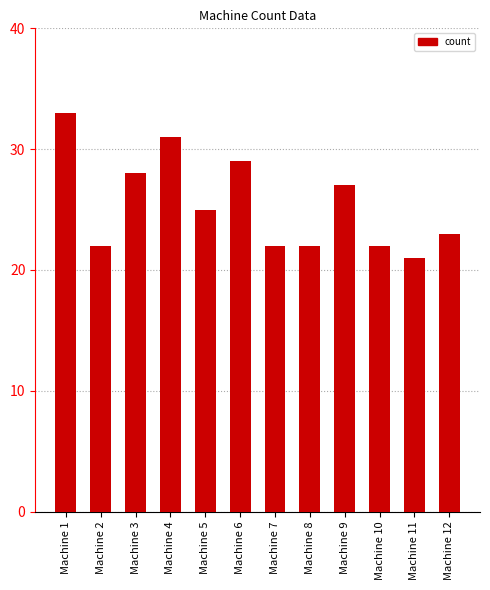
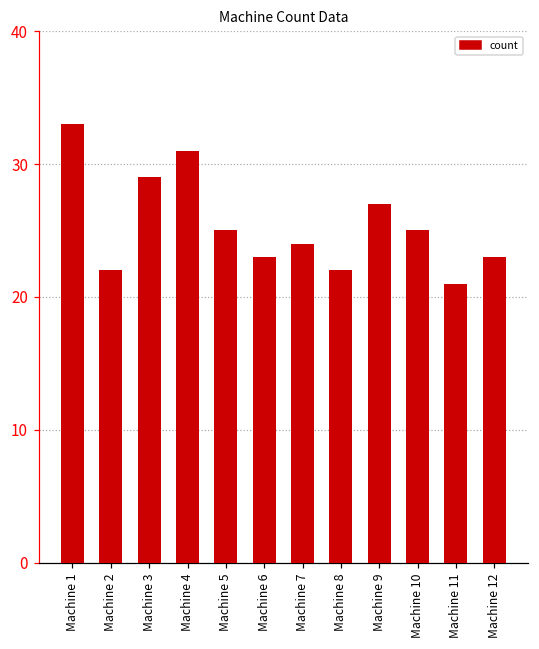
  {
    "Machine 1": 33,
    "Machine 2": 22,
-   "Machine 3": 28,
+   "Machine 3": 29,
    "Machine 4": 31,
    "Machine 5": 25,
-   "Machine 6": 29,
-   "Machine 7": 22,
+   "Machine 6": 23,
+   "Machine 7": 24,
    "Machine 8": 22,
    "Machine 9": 27,
-   "Machine 10": 22,
+   "Machine 10": 25,
    "Machine 11": 21,
    "Machine 12": 23
  }
